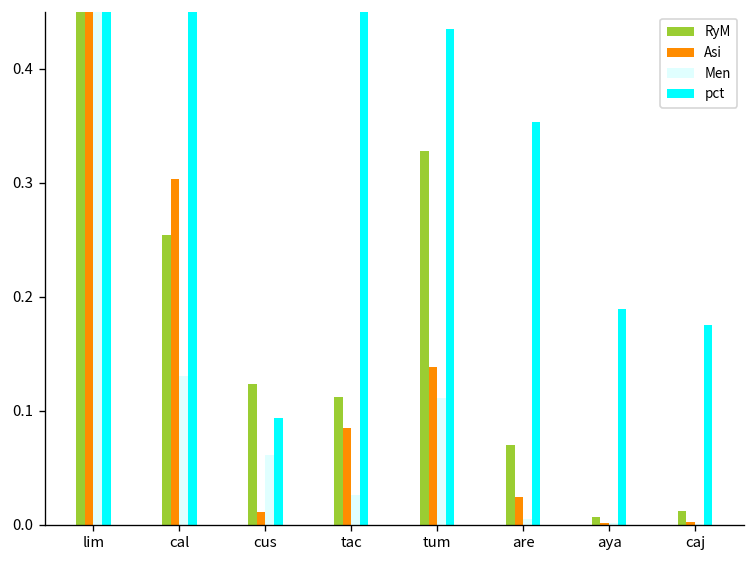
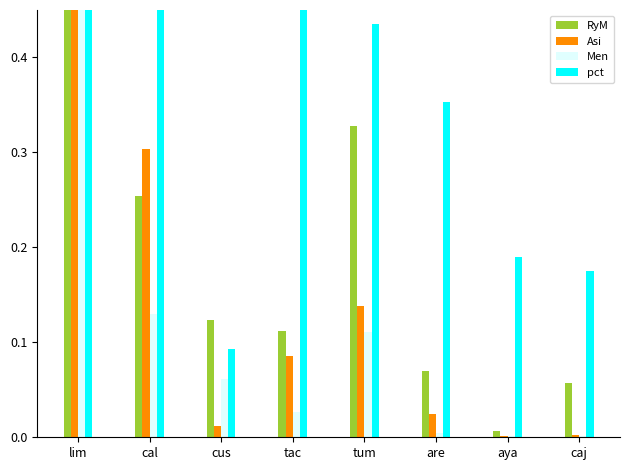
  {
    "RyM": {
      "cal": 0.25,
      "cus": 0.12,
      "tac": 0.11,
      "tum": 0.33,
      "are": 0.07,
      "aya": 0.01,
-     "caj": 0.01
+     "caj": 0.06
    }
  }
